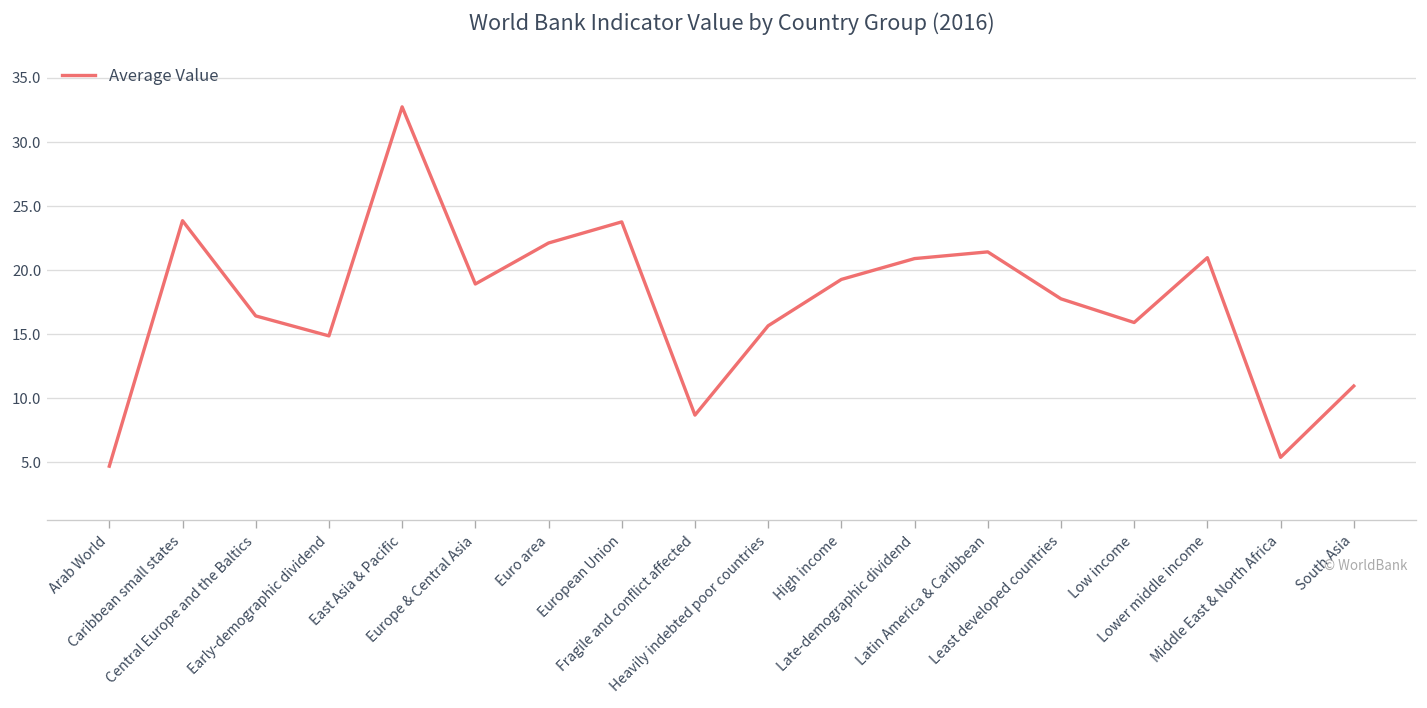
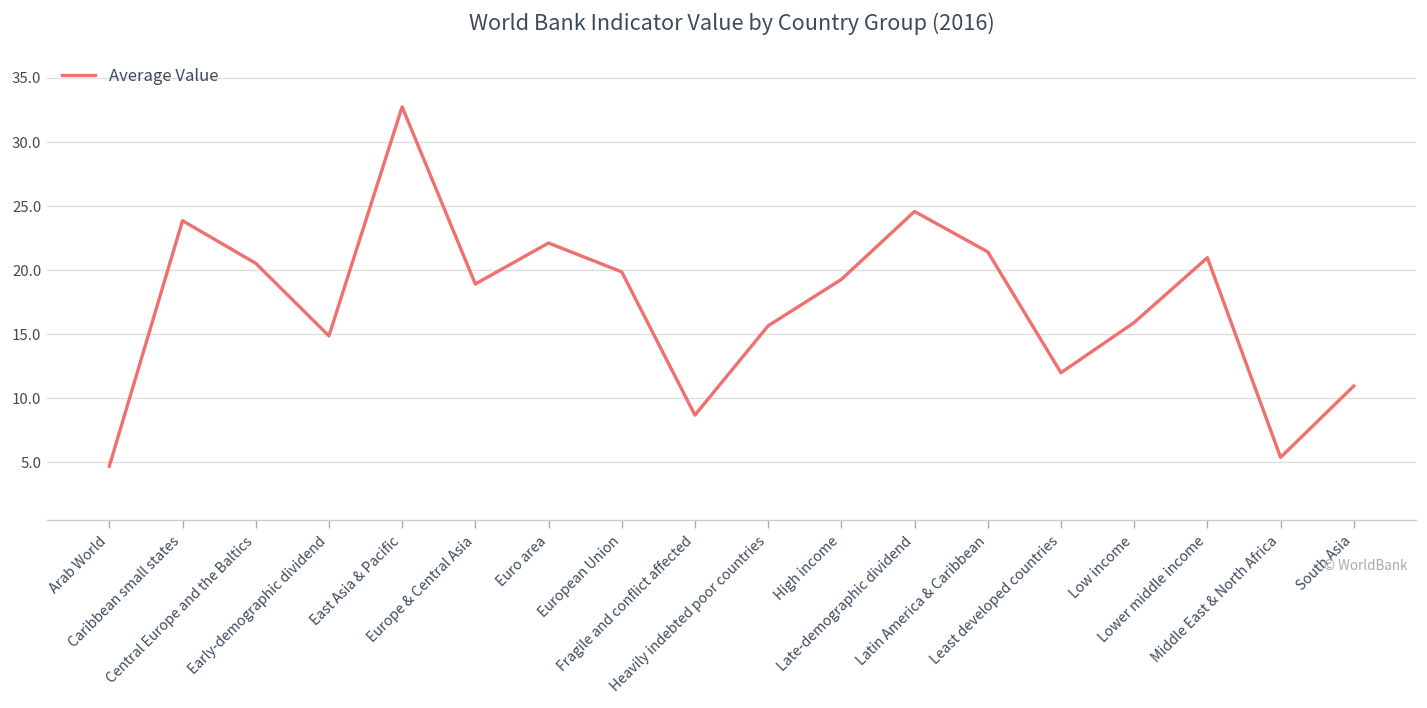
  {
    "Arab World": 4.7,
    "Caribbean small states": 23.9,
-   "Central Europe and the Baltics": 16.4,
+   "Central Europe and the Baltics": 20.5,
    "Early-demographic dividend": 14.9,
    "East Asia & Pacific": 32.7,
    "Europe & Central Asia": 18.9,
    "Euro area": 22.1,
-   "European Union": 23.8,
+   "European Union": 19.9,
    "Fragile and conflict affected": 8.7,
    "Heavily indebted poor countries": 15.7,
    "High income": 19.3,
-   "Late-demographic dividend": 20.9,
+   "Late-demographic dividend": 24.6,
    "Latin America & Caribbean": 21.4,
-   "Least developed countries": 17.8,
+   "Least developed countries": 12.0,
    "Low income": 15.9,
    "Lower middle income": 21.0,
    "Middle East & North Africa": 5.4,
    "South Asia": 11.0
  }
